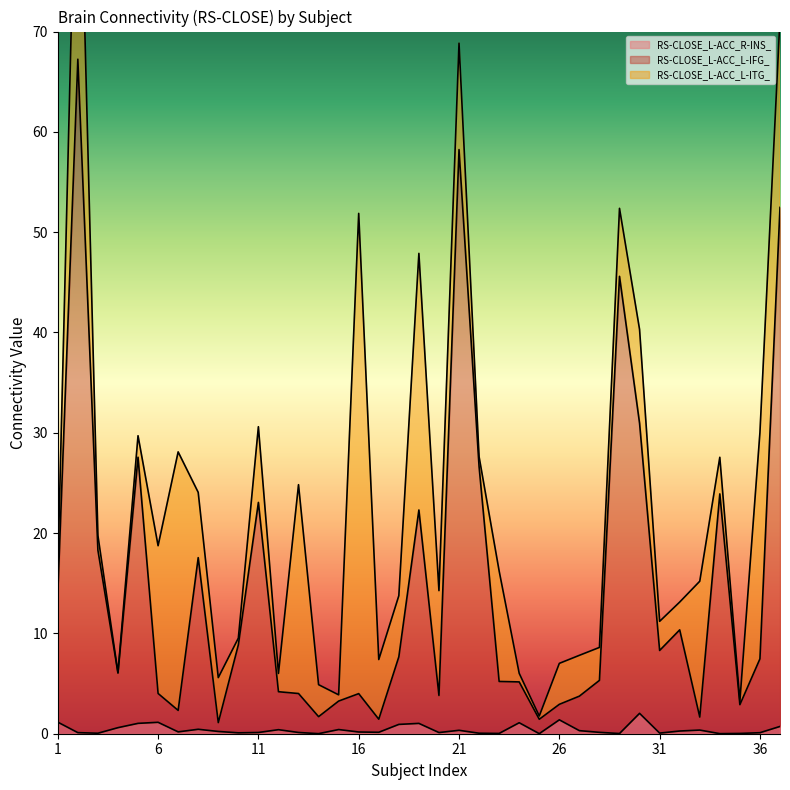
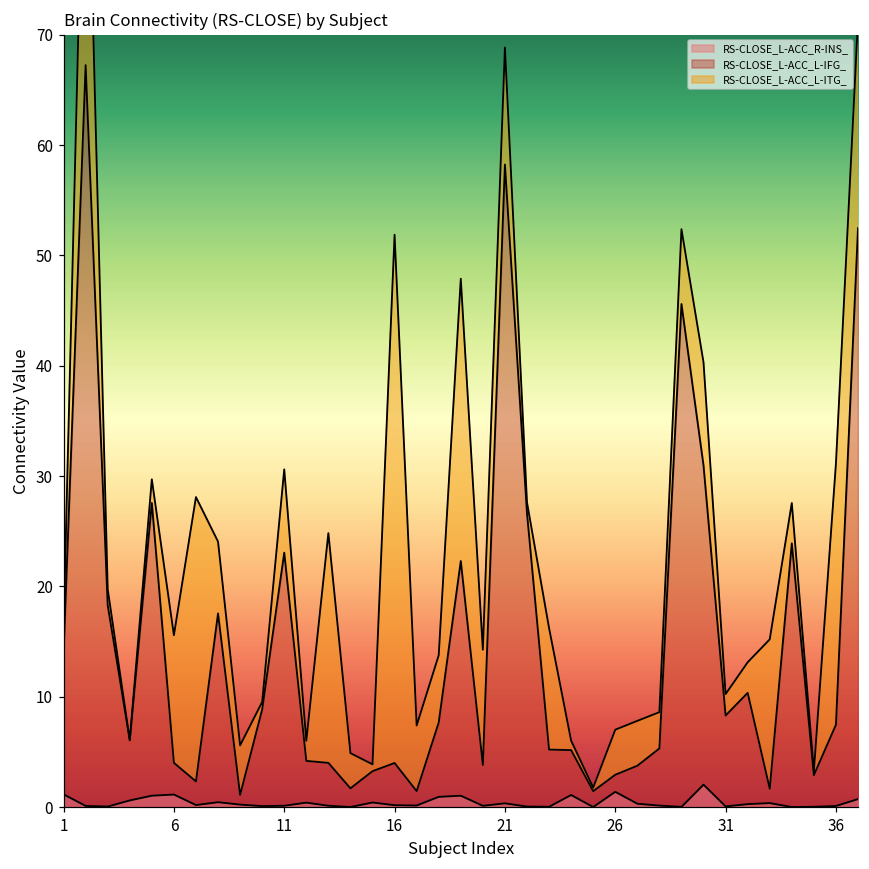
  {
    "RS-CLOSE_L-ACC_L-ITG_": {
      "1": 2.2,
-     "6": 14.7,
+     "6": 11.6,
      "11": 7.5,
      "16": 47.9,
      "21": 10.6,
      "26": 4.1,
-     "31": 2.9,
-     "36": 22.6
+     "31": 1.9,
+     "36": 23.7
    }
  }
